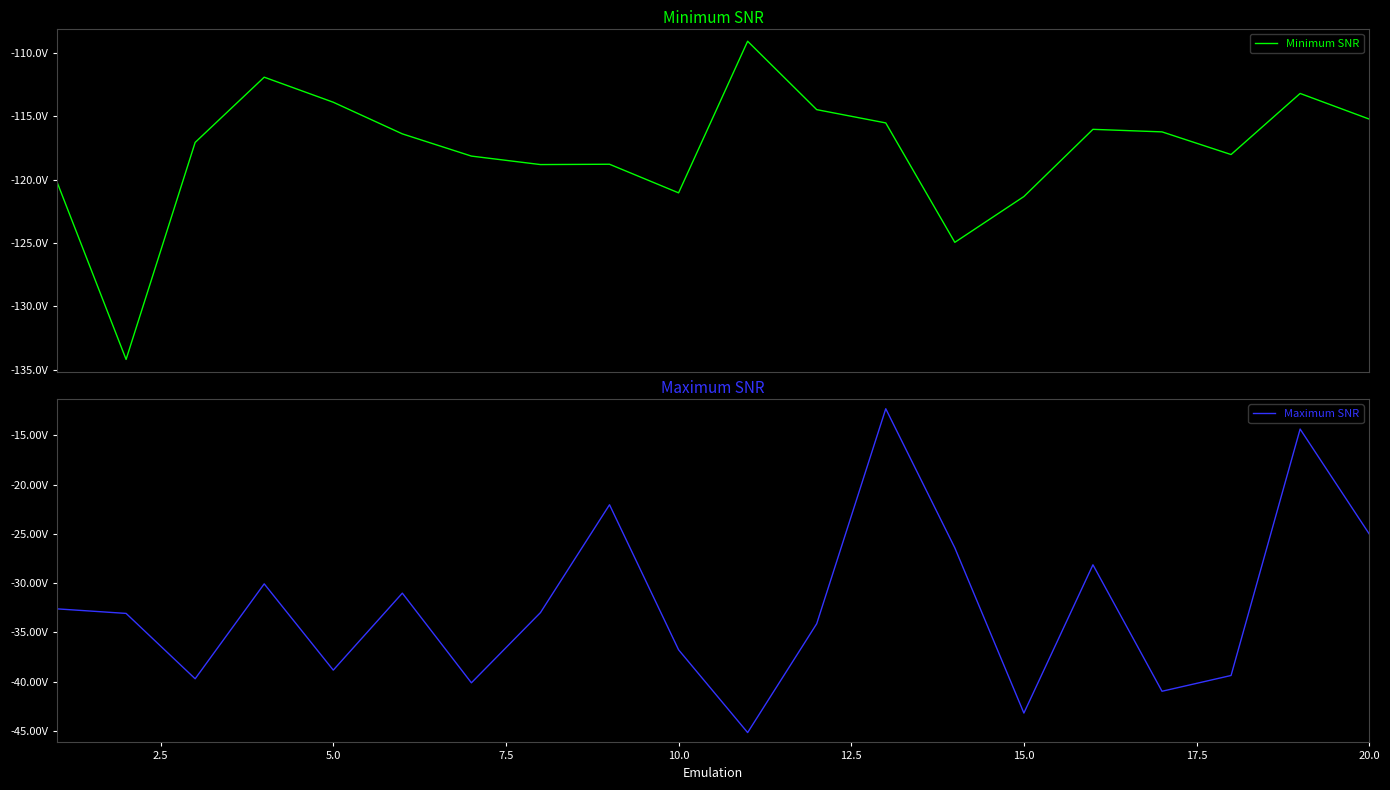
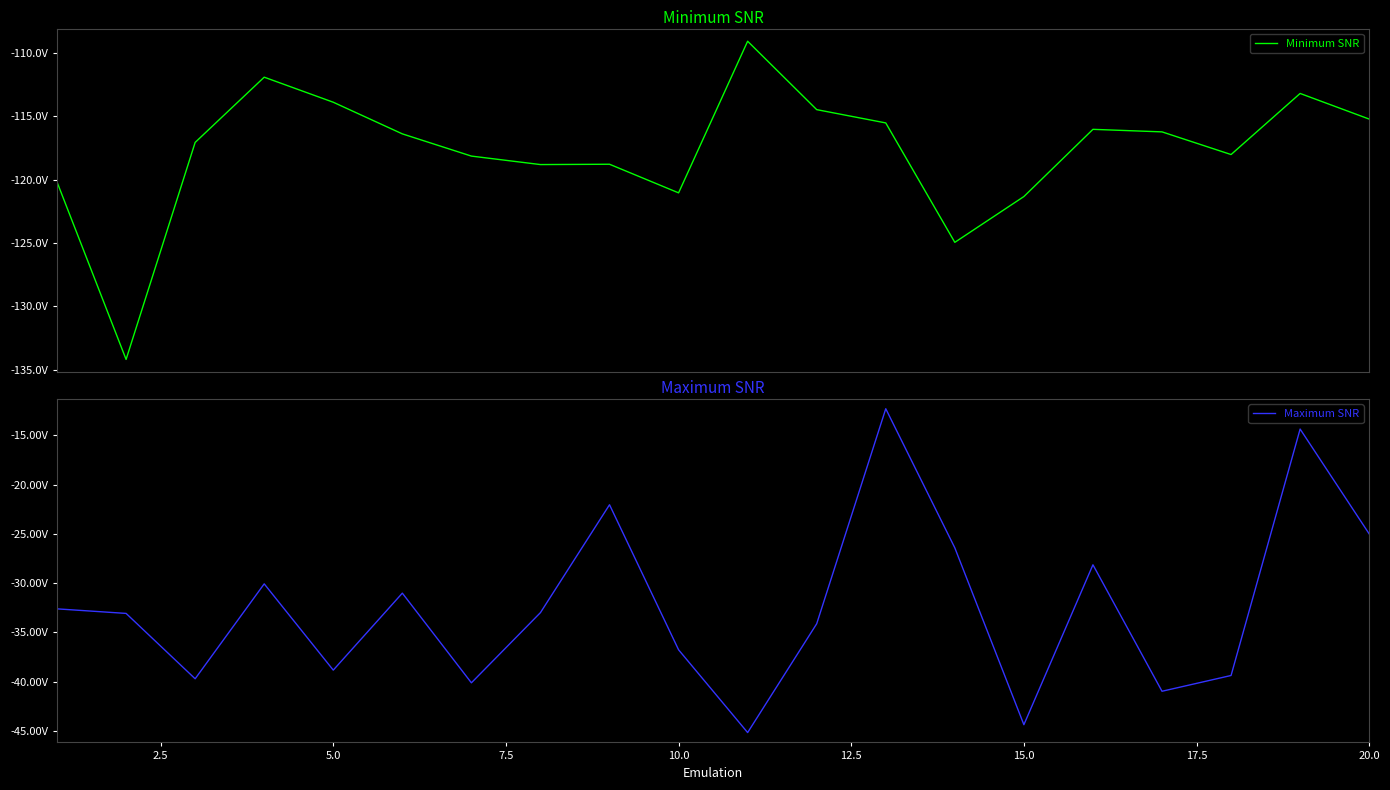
  {
    "Maximum SNR": {
      "5.0": "-39V",
      "10.0": "-37V",
-     "15.0": "-43V",
+     "15.0": "-44V",
      "20.0": "-25V"
    }
  }
